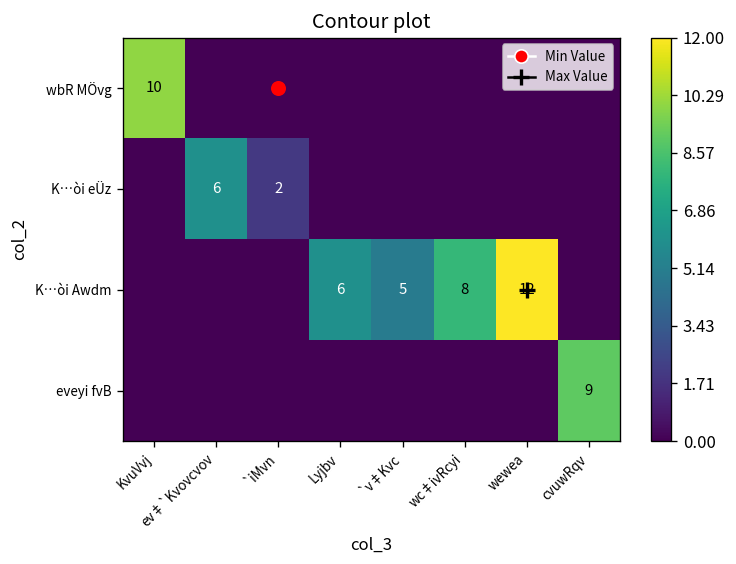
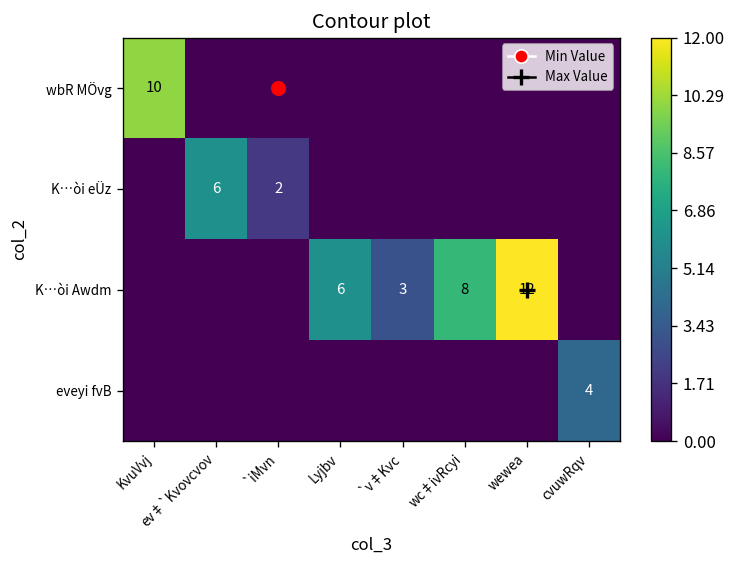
  {
    "wbR MÖvg": {
      "KvuVvj": 10
    },
    "K…òi eÜz": {
      "ev‡`Kvovcvov": 6,
      "`iMvn": 2
    },
    "K…òi Awdm": {
      "Lyjbv": 6,
-     "`v‡Kvc": 5,
+     "`v‡Kvc": 3,
      "wc‡ivRcyi": 8
    },
    "eveyi fvB": {
-     "cvuwRqv": 9
+     "cvuwRqv": 4
    }
  }
